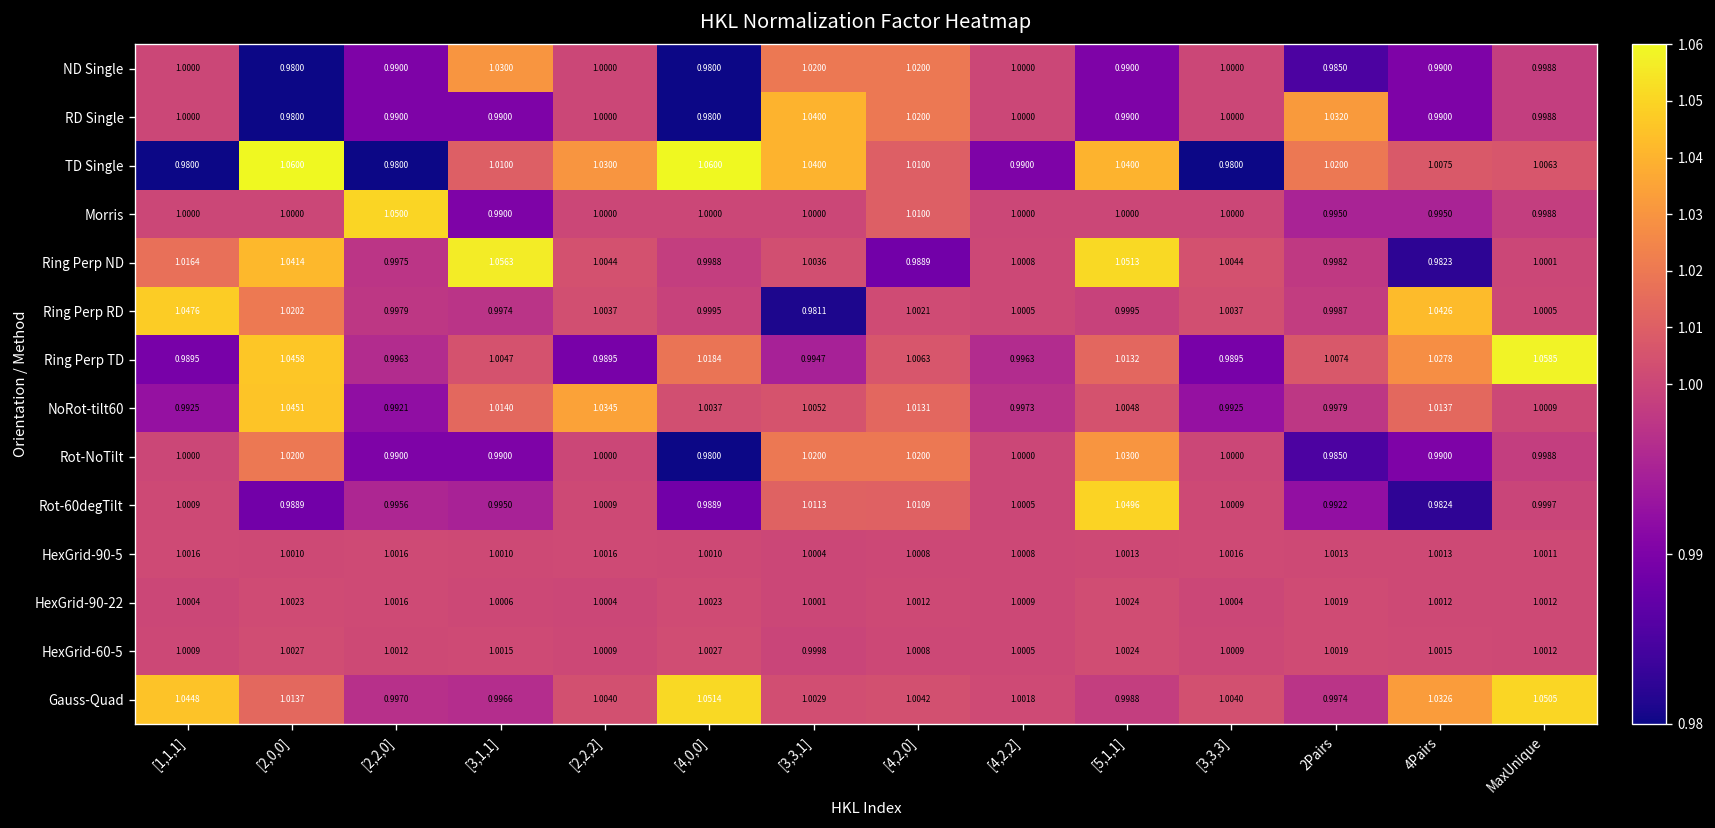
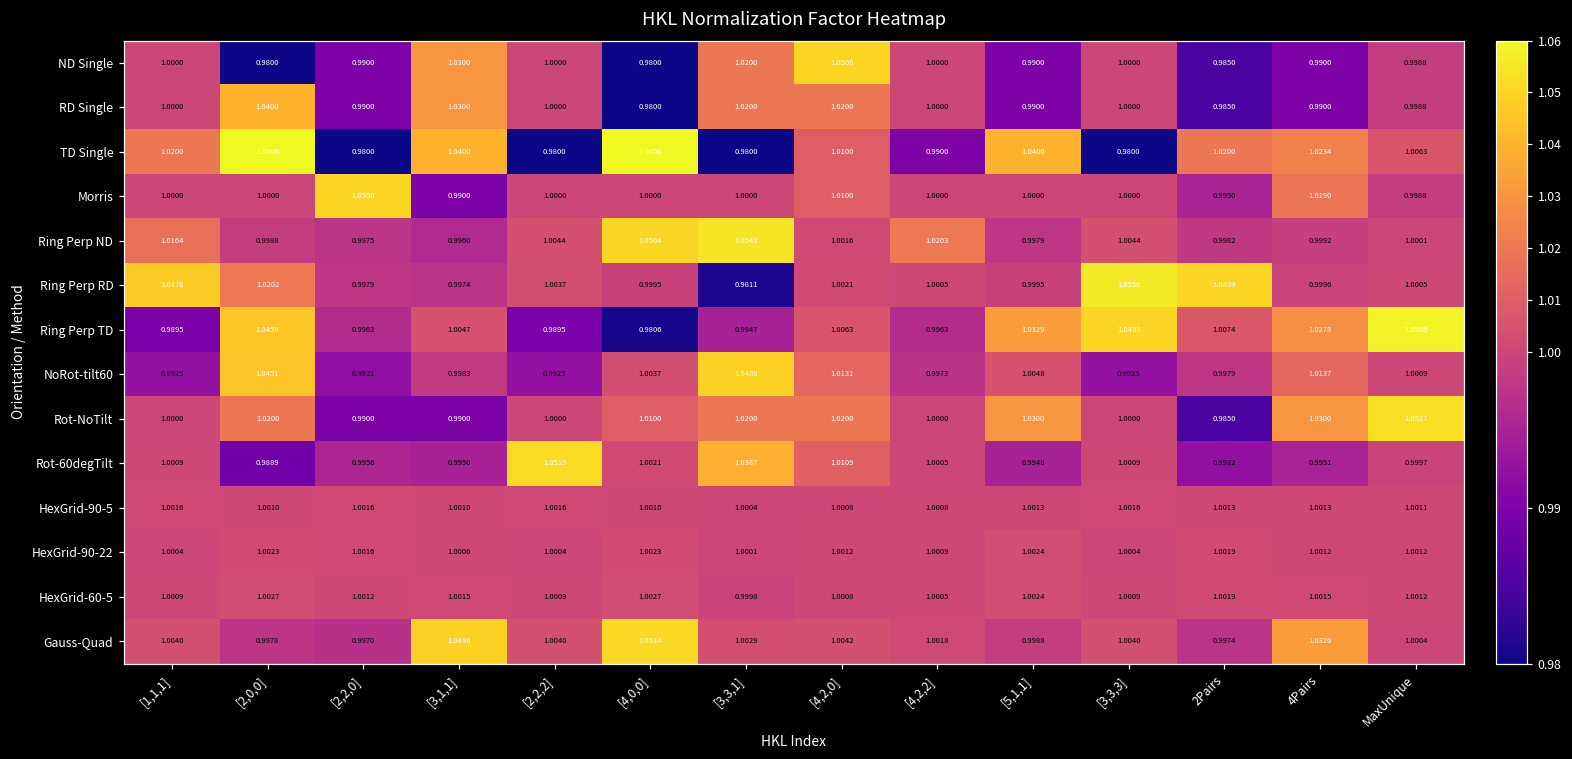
  {
    "ND Single": {
      "[1,1,1]": 1.0000,
      "[2,0,0]": 0.9800,
      "[2,2,0]": 0.9900,
      "[3,1,1]": 1.0300,
      "[2,2,2]": 1.0000,
      "[4,0,0]": 0.9800,
      "[3,3,1]": 1.0200,
-     "[4,2,0]": 1.0200,
+     "[4,2,0]": 1.0500,
      "[4,2,2]": 1.0000,
      "[5,1,1]": 0.9900,
      "[3,3,3]": 1.0000,
      "2Pairs": 0.9850,
      "4Pairs": 0.9900,
      "MaxUnique": 0.9988
    },
    "RD Single": {
      "[1,1,1]": 1.0000,
-     "[2,0,0]": 0.9800,
+     "[2,0,0]": 1.0400,
      "[2,2,0]": 0.9900,
-     "[3,1,1]": 0.9900,
+     "[3,1,1]": 1.0300,
      "[2,2,2]": 1.0000,
      "[4,0,0]": 0.9800,
-     "[3,3,1]": 1.0400,
+     "[3,3,1]": 1.0200,
      "[4,2,0]": 1.0200,
      "[4,2,2]": 1.0000,
      "[5,1,1]": 0.9900,
      "[3,3,3]": 1.0000,
-     "2Pairs": 1.0320,
+     "2Pairs": 0.9850,
      "4Pairs": 0.9900,
      "MaxUnique": 0.9988
    },
    "TD Single": {
-     "[1,1,1]": 0.9800,
+     "[1,1,1]": 1.0200,
      "[2,0,0]": 1.0600,
      "[2,2,0]": 0.9800,
-     "[3,1,1]": 1.0100,
-     "[2,2,2]": 1.0300,
+     "[3,1,1]": 1.0400,
+     "[2,2,2]": 0.9800,
      "[4,0,0]": 1.0600,
-     "[3,3,1]": 1.0400,
+     "[3,3,1]": 0.9800,
      "[4,2,0]": 1.0100,
      "[4,2,2]": 0.9900,
      "[5,1,1]": 1.0400,
      "[3,3,3]": 0.9800,
      "2Pairs": 1.0200,
-     "4Pairs": 1.0075,
+     "4Pairs": 1.0234,
      "MaxUnique": 1.0063
    },
    "Morris": {
      "[1,1,1]": 1.0000,
      "[2,0,0]": 1.0000,
      "[2,2,0]": 1.0500,
      "[3,1,1]": 0.9900,
      "[2,2,2]": 1.0000,
      "[4,0,0]": 1.0000,
      "[3,3,1]": 1.0000,
      "[4,2,0]": 1.0100,
      "[4,2,2]": 1.0000,
      "[5,1,1]": 1.0000,
      "[3,3,3]": 1.0000,
      "2Pairs": 0.9950,
-     "4Pairs": 0.9950,
+     "4Pairs": 1.0190,
      "MaxUnique": 0.9988
    },
    "Ring Perp ND": {
      "[1,1,1]": 1.0164,
-     "[2,0,0]": 1.0414,
+     "[2,0,0]": 0.9988,
      "[2,2,0]": 0.9975,
-     "[3,1,1]": 1.0563,
+     "[3,1,1]": 0.9960,
      "[2,2,2]": 1.0044,
-     "[4,0,0]": 0.9988,
-     "[3,3,1]": 1.0036,
-     "[4,2,0]": 0.9889,
-     "[4,2,2]": 1.0008,
-     "[5,1,1]": 1.0513,
+     "[4,0,0]": 1.0504,
+     "[3,3,1]": 1.0543,
+     "[4,2,0]": 1.0016,
+     "[4,2,2]": 1.0203,
+     "[5,1,1]": 0.9979,
      "[3,3,3]": 1.0044,
      "2Pairs": 0.9982,
-     "4Pairs": 0.9823,
+     "4Pairs": 0.9992,
      "MaxUnique": 1.0001
    },
    "Ring Perp RD": {
      "[1,1,1]": 1.0476,
      "[2,0,0]": 1.0202,
      "[2,2,0]": 0.9979,
      "[3,1,1]": 0.9974,
      "[2,2,2]": 1.0037,
      "[4,0,0]": 0.9995,
      "[3,3,1]": 0.9811,
      "[4,2,0]": 1.0021,
      "[4,2,2]": 1.0005,
      "[5,1,1]": 0.9995,
-     "[3,3,3]": 1.0037,
-     "2Pairs": 0.9987,
-     "4Pairs": 1.0426,
+     "[3,3,3]": 1.0556,
+     "2Pairs": 1.0499,
+     "4Pairs": 0.9996,
      "MaxUnique": 1.0005
    },
    "Ring Perp TD": {
      "[1,1,1]": 0.9895,
      "[2,0,0]": 1.0458,
      "[2,2,0]": 0.9963,
      "[3,1,1]": 1.0047,
      "[2,2,2]": 0.9895,
-     "[4,0,0]": 1.0184,
+     "[4,0,0]": 0.9806,
      "[3,3,1]": 0.9947,
      "[4,2,0]": 1.0063,
      "[4,2,2]": 0.9963,
-     "[5,1,1]": 1.0132,
-     "[3,3,3]": 0.9895,
+     "[5,1,1]": 1.0329,
+     "[3,3,3]": 1.0498,
      "2Pairs": 1.0074,
      "4Pairs": 1.0278,
      "MaxUnique": 1.0585
    },
    "NoRot-tilt60": {
      "[1,1,1]": 0.9925,
      "[2,0,0]": 1.0451,
      "[2,2,0]": 0.9921,
-     "[3,1,1]": 1.0140,
-     "[2,2,2]": 1.0345,
+     "[3,1,1]": 0.9983,
+     "[2,2,2]": 0.9925,
      "[4,0,0]": 1.0037,
-     "[3,3,1]": 1.0052,
+     "[3,3,1]": 1.0488,
      "[4,2,0]": 1.0131,
      "[4,2,2]": 0.9973,
      "[5,1,1]": 1.0048,
      "[3,3,3]": 0.9925,
      "2Pairs": 0.9979,
      "4Pairs": 1.0137,
      "MaxUnique": 1.0009
    },
    "Rot-NoTilt": {
      "[1,1,1]": 1.0000,
      "[2,0,0]": 1.0200,
      "[2,2,0]": 0.9900,
      "[3,1,1]": 0.9900,
      "[2,2,2]": 1.0000,
-     "[4,0,0]": 0.9800,
+     "[4,0,0]": 1.0100,
      "[3,3,1]": 1.0200,
      "[4,2,0]": 1.0200,
      "[4,2,2]": 1.0000,
      "[5,1,1]": 1.0300,
      "[3,3,3]": 1.0000,
      "2Pairs": 0.9850,
-     "4Pairs": 0.9900,
-     "MaxUnique": 0.9988
+     "4Pairs": 1.0300,
+     "MaxUnique": 1.0527
    },
    "Rot-60degTilt": {
      "[1,1,1]": 1.0009,
      "[2,0,0]": 0.9889,
      "[2,2,0]": 0.9956,
      "[3,1,1]": 0.9950,
-     "[2,2,2]": 1.0009,
-     "[4,0,0]": 0.9889,
-     "[3,3,1]": 1.0113,
+     "[2,2,2]": 1.0519,
+     "[4,0,0]": 1.0021,
+     "[3,3,1]": 1.0387,
      "[4,2,0]": 1.0109,
      "[4,2,2]": 1.0005,
-     "[5,1,1]": 1.0496,
+     "[5,1,1]": 0.9948,
      "[3,3,3]": 1.0009,
      "2Pairs": 0.9922,
-     "4Pairs": 0.9824,
+     "4Pairs": 0.9951,
      "MaxUnique": 0.9997
    },
    "HexGrid-90-5": {
      "[1,1,1]": 1.0016,
      "[2,0,0]": 1.0010,
      "[2,2,0]": 1.0016,
      "[3,1,1]": 1.0010,
      "[2,2,2]": 1.0016,
      "[4,0,0]": 1.0010,
      "[3,3,1]": 1.0004,
      "[4,2,0]": 1.0008,
      "[4,2,2]": 1.0008,
      "[5,1,1]": 1.0013,
      "[3,3,3]": 1.0016,
      "2Pairs": 1.0013,
      "4Pairs": 1.0013,
      "MaxUnique": 1.0011
    },
    "HexGrid-90-22": {
      "[1,1,1]": 1.0004,
      "[2,0,0]": 1.0023,
      "[2,2,0]": 1.0016,
      "[3,1,1]": 1.0006,
      "[2,2,2]": 1.0004,
      "[4,0,0]": 1.0023,
      "[3,3,1]": 1.0001,
      "[4,2,0]": 1.0012,
      "[4,2,2]": 1.0009,
      "[5,1,1]": 1.0024,
      "[3,3,3]": 1.0004,
      "2Pairs": 1.0019,
      "4Pairs": 1.0012,
      "MaxUnique": 1.0012
    },
    "HexGrid-60-5": {
      "[1,1,1]": 1.0009,
      "[2,0,0]": 1.0027,
      "[2,2,0]": 1.0012,
      "[3,1,1]": 1.0015,
      "[2,2,2]": 1.0009,
      "[4,0,0]": 1.0027,
      "[3,3,1]": 0.9998,
      "[4,2,0]": 1.0008,
      "[4,2,2]": 1.0005,
      "[5,1,1]": 1.0024,
      "[3,3,3]": 1.0009,
      "2Pairs": 1.0019,
      "4Pairs": 1.0015,
      "MaxUnique": 1.0012
    },
    "Gauss-Quad": {
-     "[1,1,1]": 1.0448,
-     "[2,0,0]": 1.0137,
+     "[1,1,1]": 1.0040,
+     "[2,0,0]": 0.9978,
      "[2,2,0]": 0.9970,
-     "[3,1,1]": 0.9966,
+     "[3,1,1]": 1.0490,
      "[2,2,2]": 1.0040,
      "[4,0,0]": 1.0514,
      "[3,3,1]": 1.0029,
      "[4,2,0]": 1.0042,
      "[4,2,2]": 1.0018,
      "[5,1,1]": 0.9988,
      "[3,3,3]": 1.0040,
      "2Pairs": 0.9974,
      "4Pairs": 1.0326,
-     "MaxUnique": 1.0505
+     "MaxUnique": 1.0004
    }
  }
